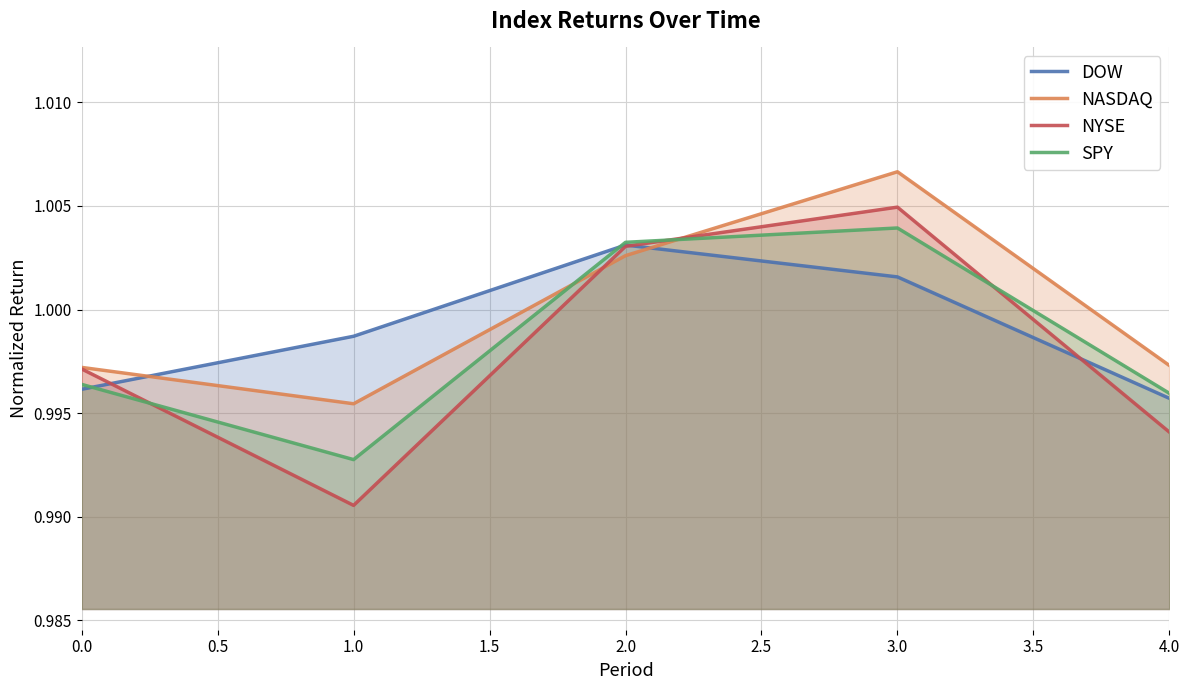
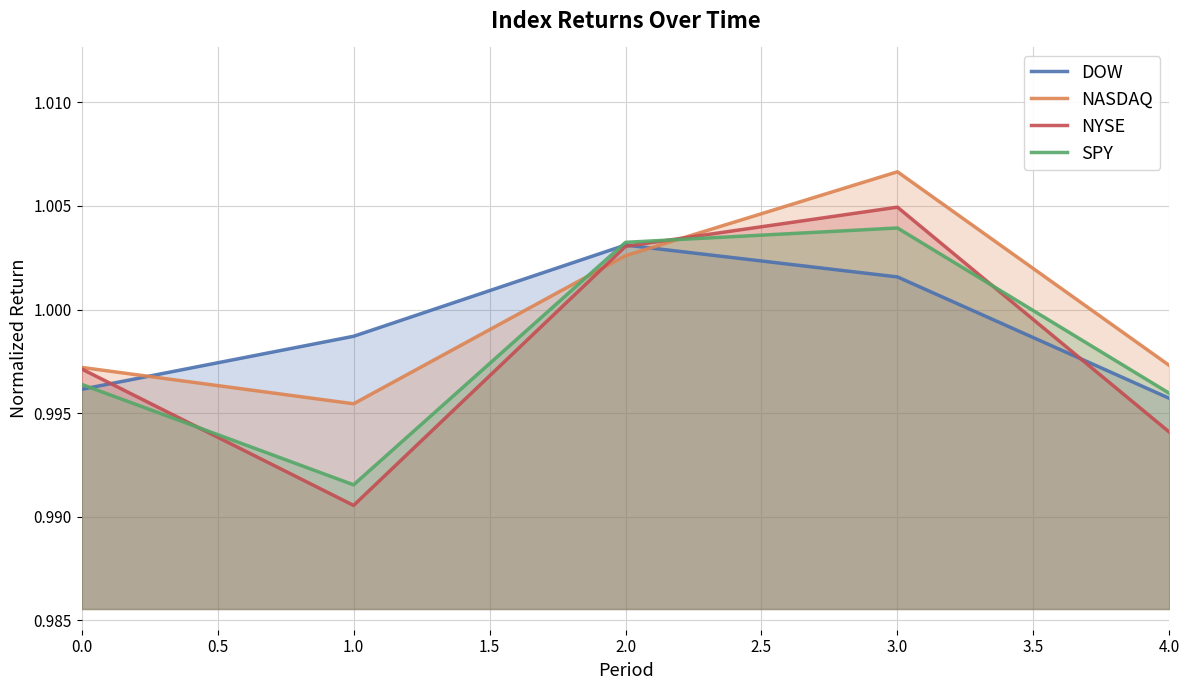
  {
    "DOW": {
      "0.0": 0.9961,
      "1.0": 0.9987,
      "3.0": 1.0016,
      "4.0": 0.9957
    },
    "SPY": {
      "0.0": 0.9964,
-     "1.0": 0.9928,
+     "1.0": 0.9915,
      "2.0": 1.0032,
      "3.0": 1.0039,
      "4.0": 0.9960
    }
  }
